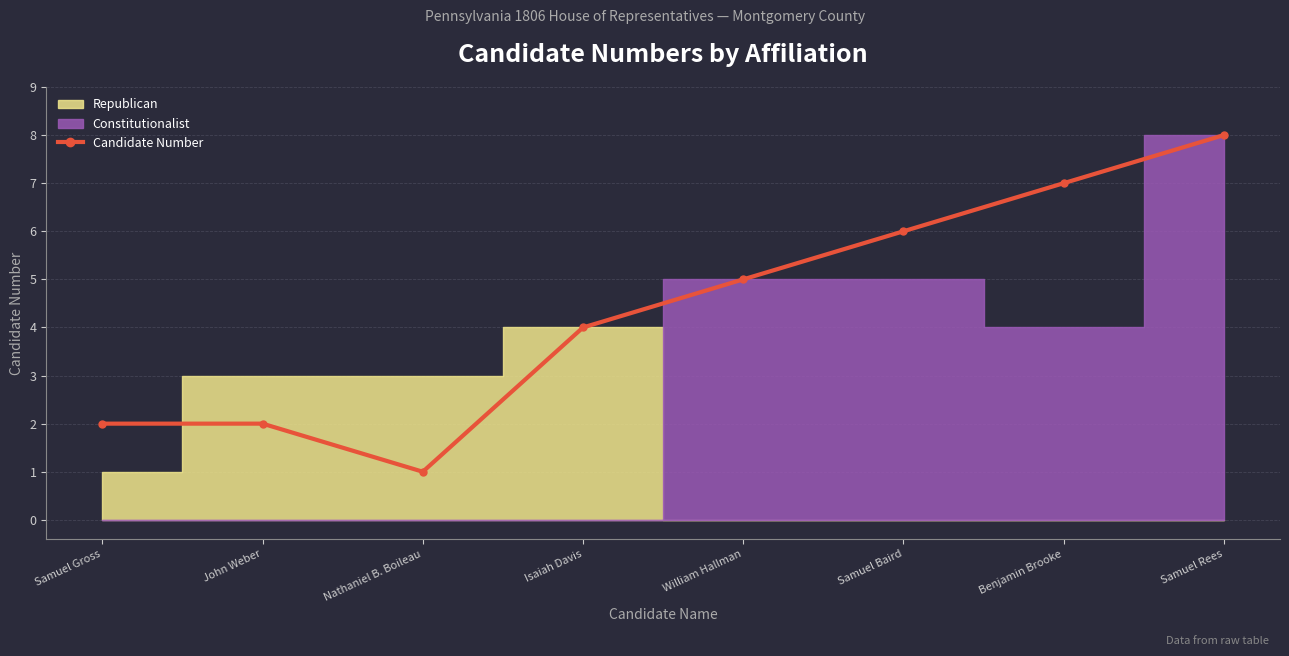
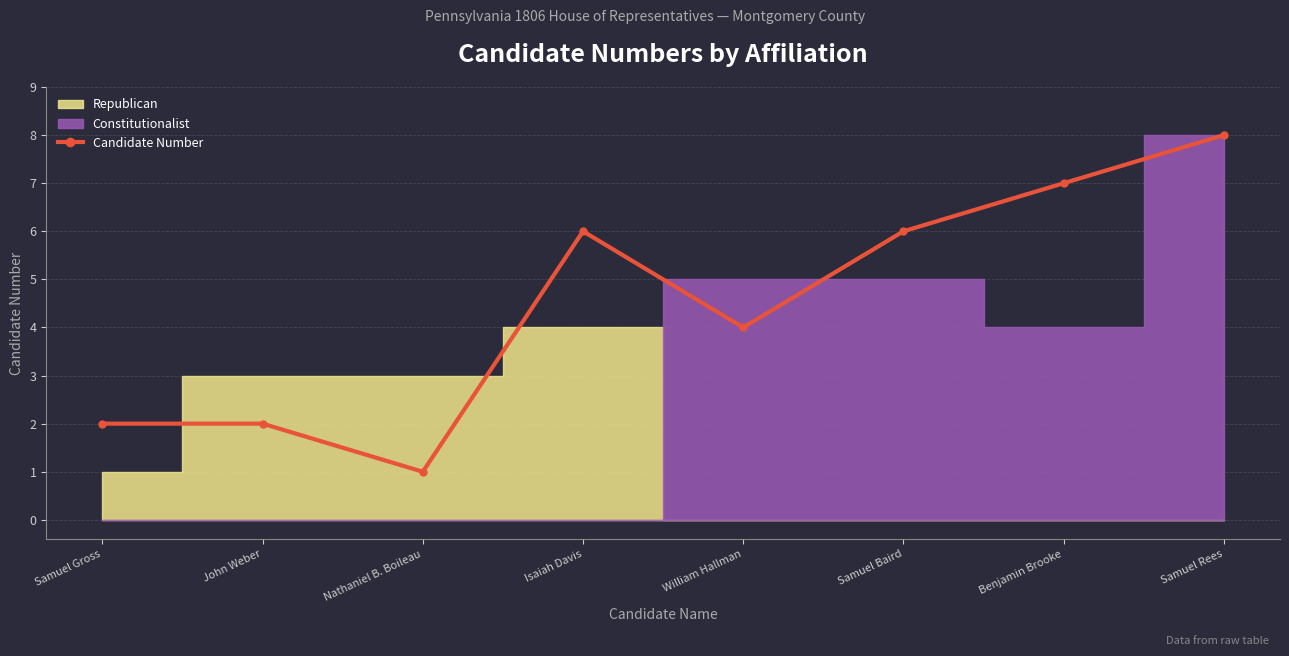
  {
    "Candidate Number": {
      "Samuel Gross": 2,
      "John Weber": 2,
      "Nathaniel B. Boileau": 1,
-     "Isaiah Davis": 4,
-     "William Hallman": 5,
+     "Isaiah Davis": 6,
+     "William Hallman": 4,
      "Samuel Baird": 6,
      "Benjamin Brooke": 7
    }
  }
